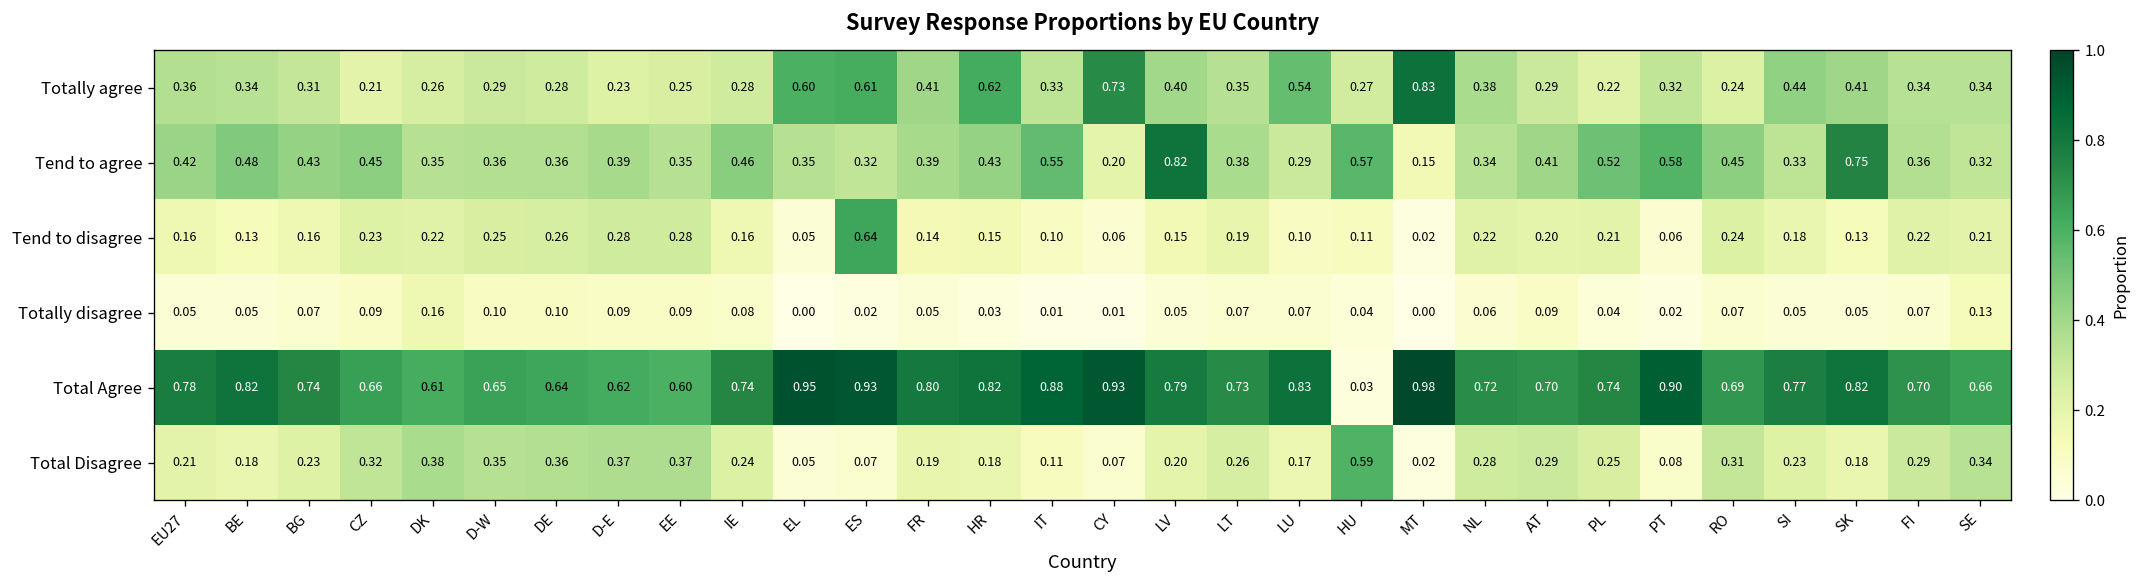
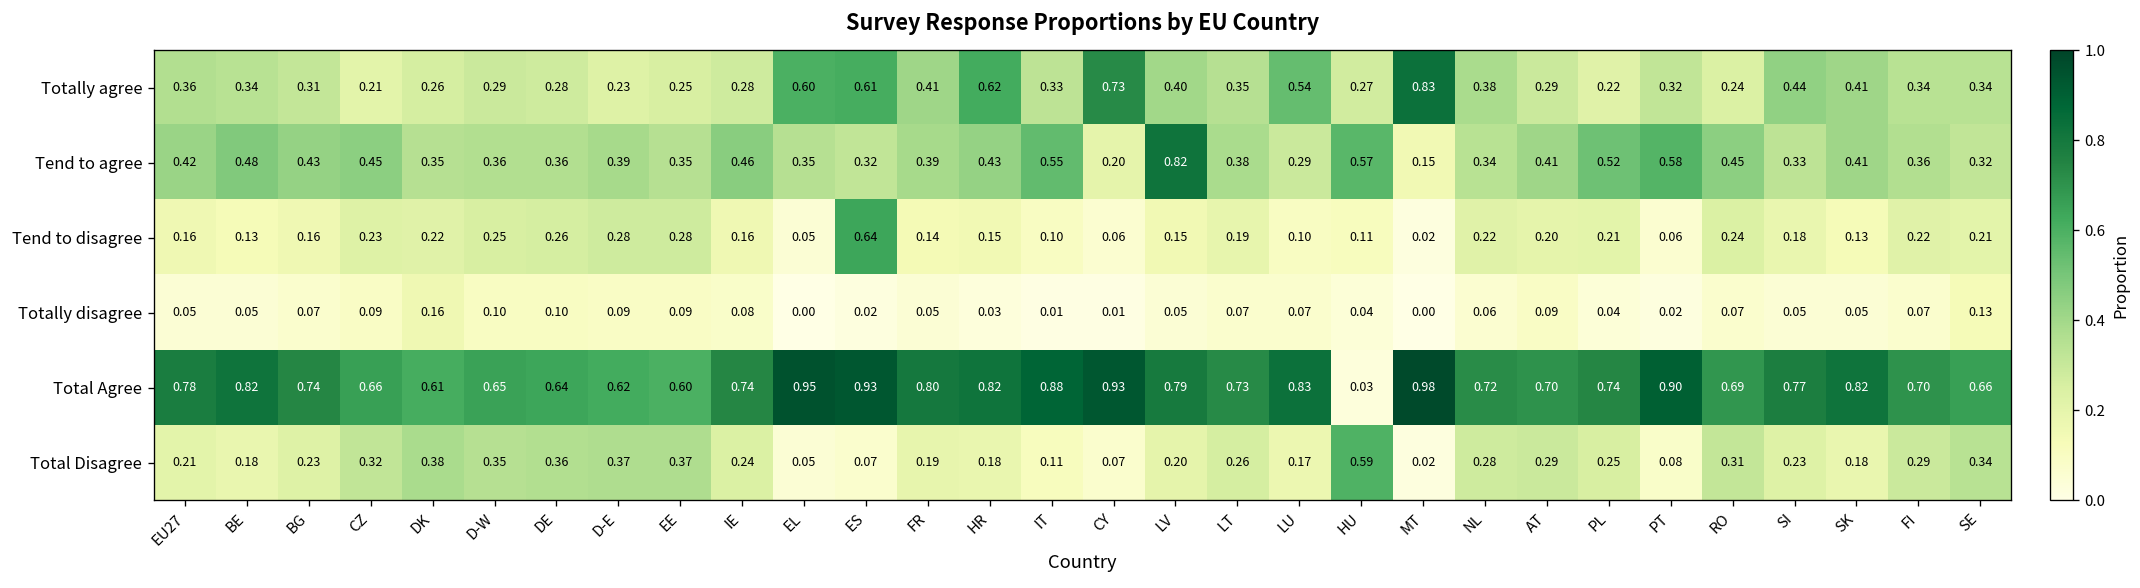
  {
    "Totally agree": {
      "EU27": 0.36,
      "BE": 0.34,
      "BG": 0.31,
      "CZ": 0.21,
      "DK": 0.26,
      "D-W": 0.29,
      "DE": 0.28,
      "D-E": 0.23,
      "EE": 0.25,
      "IE": 0.28,
      "EL": 0.60,
      "ES": 0.61,
      "FR": 0.41,
      "HR": 0.62,
      "IT": 0.33,
      "CY": 0.73,
      "LV": 0.40,
      "LT": 0.35,
      "LU": 0.54,
      "HU": 0.27,
      "MT": 0.83,
      "NL": 0.38,
      "AT": 0.29,
      "PL": 0.22,
      "PT": 0.32,
      "RO": 0.24,
      "SI": 0.44,
      "SK": 0.41,
      "FI": 0.34,
      "SE": 0.34
    },
    "Tend to agree": {
      "EU27": 0.42,
      "BE": 0.48,
      "BG": 0.43,
      "CZ": 0.45,
      "DK": 0.35,
      "D-W": 0.36,
      "DE": 0.36,
      "D-E": 0.39,
      "EE": 0.35,
      "IE": 0.46,
      "EL": 0.35,
      "ES": 0.32,
      "FR": 0.39,
      "HR": 0.43,
      "IT": 0.55,
      "CY": 0.20,
      "LV": 0.82,
      "LT": 0.38,
      "LU": 0.29,
      "HU": 0.57,
      "MT": 0.15,
      "NL": 0.34,
      "AT": 0.41,
      "PL": 0.52,
      "PT": 0.58,
      "RO": 0.45,
      "SI": 0.33,
-     "SK": 0.75,
+     "SK": 0.41,
      "FI": 0.36,
      "SE": 0.32
    },
    "Tend to disagree": {
      "EU27": 0.16,
      "BE": 0.13,
      "BG": 0.16,
      "CZ": 0.23,
      "DK": 0.22,
      "D-W": 0.25,
      "DE": 0.26,
      "D-E": 0.28,
      "EE": 0.28,
      "IE": 0.16,
      "EL": 0.05,
      "ES": 0.64,
      "FR": 0.14,
      "HR": 0.15,
      "IT": 0.10,
      "CY": 0.06,
      "LV": 0.15,
      "LT": 0.19,
      "LU": 0.10,
      "HU": 0.11,
      "MT": 0.02,
      "NL": 0.22,
      "AT": 0.20,
      "PL": 0.21,
      "PT": 0.06,
      "RO": 0.24,
      "SI": 0.18,
      "SK": 0.13,
      "FI": 0.22,
      "SE": 0.21
    },
    "Totally disagree": {
      "EU27": 0.05,
      "BE": 0.05,
      "BG": 0.07,
      "CZ": 0.09,
      "DK": 0.16,
      "D-W": 0.10,
      "DE": 0.10,
      "D-E": 0.09,
      "EE": 0.09,
      "IE": 0.08,
      "EL": 0.00,
      "ES": 0.02,
      "FR": 0.05,
      "HR": 0.03,
      "IT": 0.01,
      "CY": 0.01,
      "LV": 0.05,
      "LT": 0.07,
      "LU": 0.07,
      "HU": 0.04,
      "MT": 0.00,
      "NL": 0.06,
      "AT": 0.09,
      "PL": 0.04,
      "PT": 0.02,
      "RO": 0.07,
      "SI": 0.05,
      "SK": 0.05,
      "FI": 0.07,
      "SE": 0.13
    },
    "Total Agree": {
      "EU27": 0.78,
      "BE": 0.82,
      "BG": 0.74,
      "CZ": 0.66,
      "DK": 0.61,
      "D-W": 0.65,
      "DE": 0.64,
      "D-E": 0.62,
      "EE": 0.60,
      "IE": 0.74,
      "EL": 0.95,
      "ES": 0.93,
      "FR": 0.80,
      "HR": 0.82,
      "IT": 0.88,
      "CY": 0.93,
      "LV": 0.79,
      "LT": 0.73,
      "LU": 0.83,
      "HU": 0.03,
      "MT": 0.98,
      "NL": 0.72,
      "AT": 0.70,
      "PL": 0.74,
      "PT": 0.90,
      "RO": 0.69,
      "SI": 0.77,
      "SK": 0.82,
      "FI": 0.70,
      "SE": 0.66
    },
    "Total Disagree": {
      "EU27": 0.21,
      "BE": 0.18,
      "BG": 0.23,
      "CZ": 0.32,
      "DK": 0.38,
      "D-W": 0.35,
      "DE": 0.36,
      "D-E": 0.37,
      "EE": 0.37,
      "IE": 0.24,
      "EL": 0.05,
      "ES": 0.07,
      "FR": 0.19,
      "HR": 0.18,
      "IT": 0.11,
      "CY": 0.07,
      "LV": 0.20,
      "LT": 0.26,
      "LU": 0.17,
      "HU": 0.59,
      "MT": 0.02,
      "NL": 0.28,
      "AT": 0.29,
      "PL": 0.25,
      "PT": 0.08,
      "RO": 0.31,
      "SI": 0.23,
      "SK": 0.18,
      "FI": 0.29,
      "SE": 0.34
    }
  }
